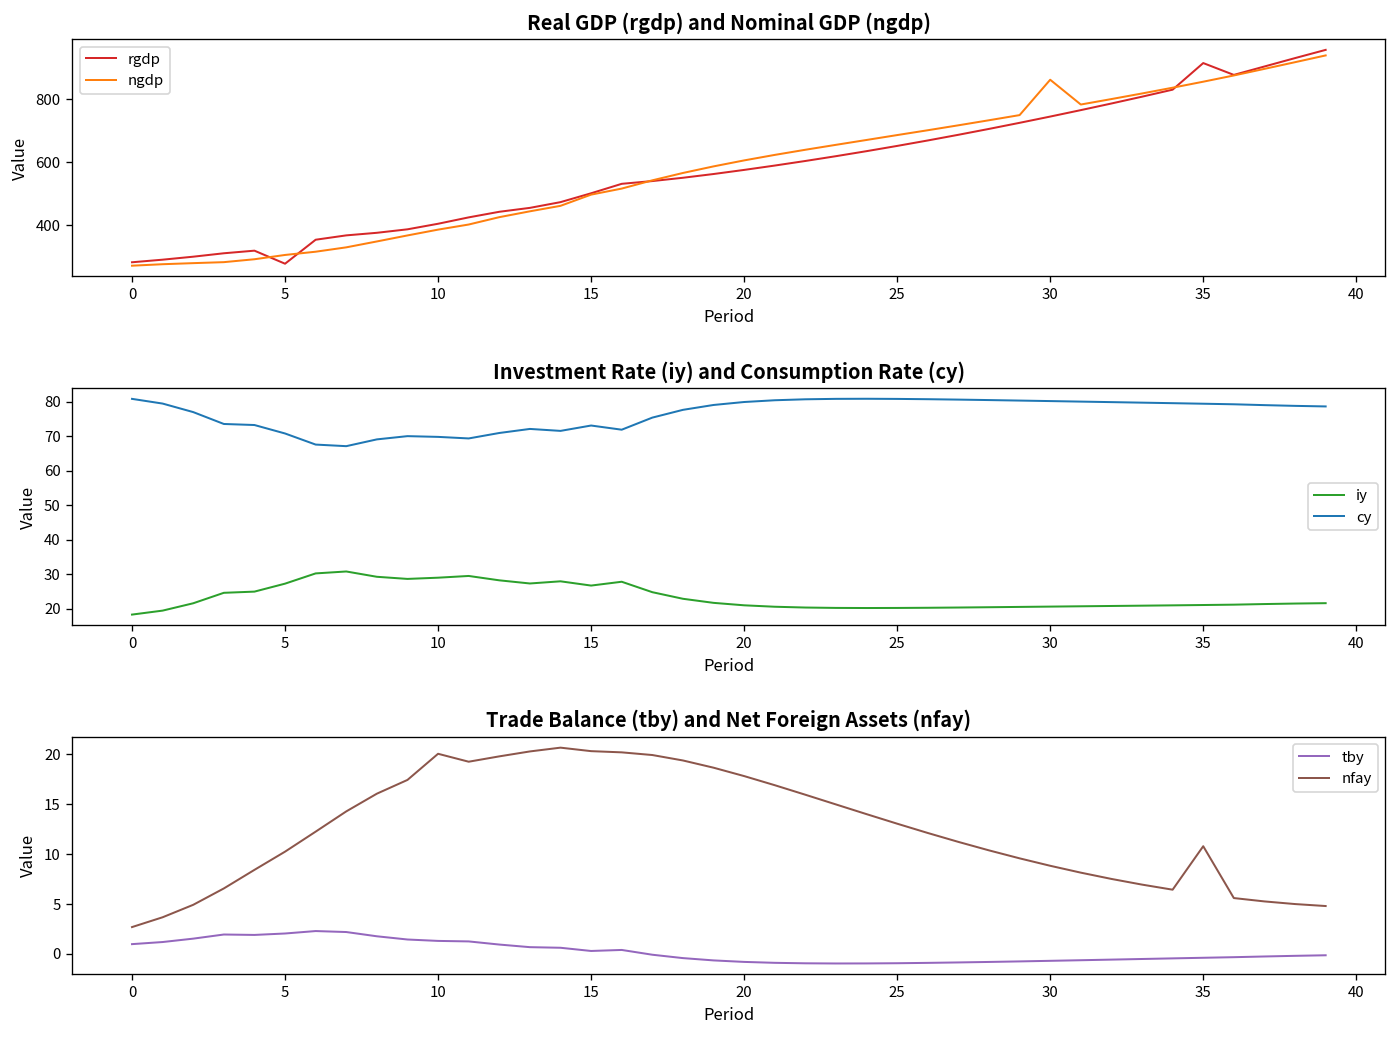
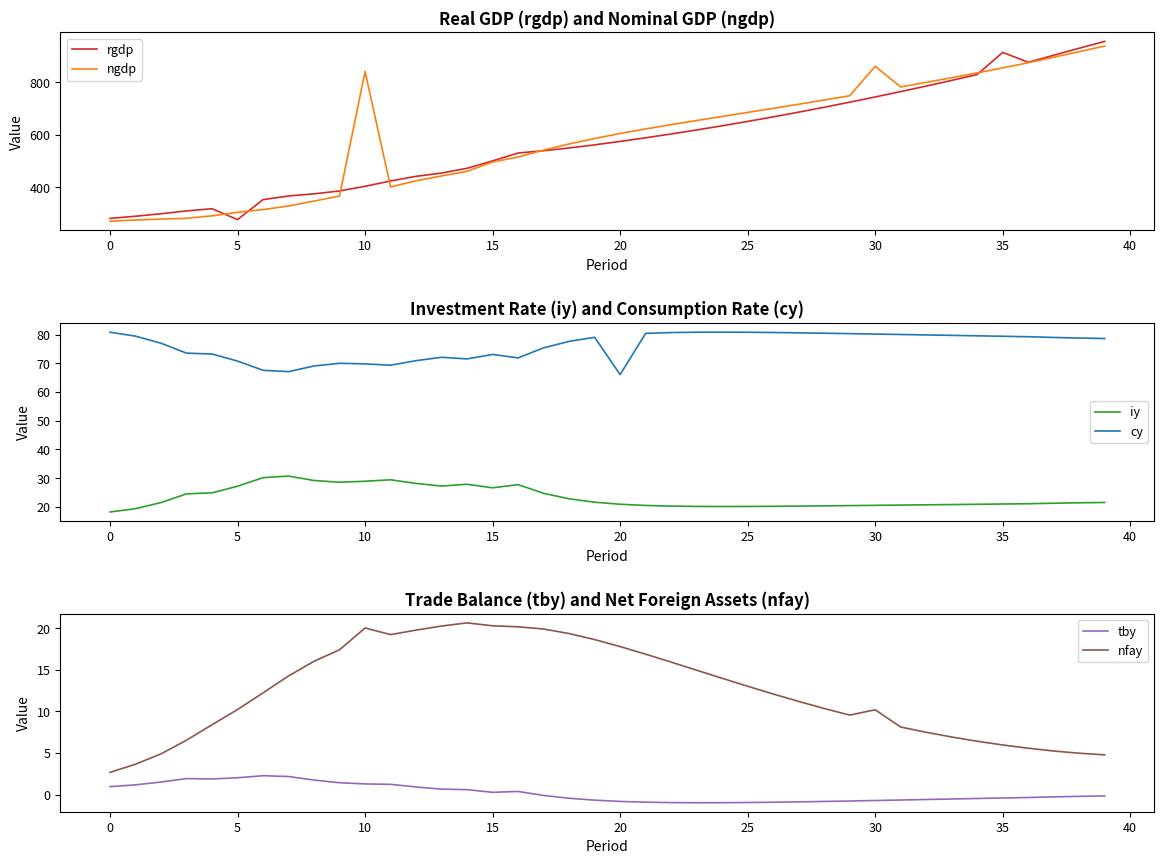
  {
    "Real GDP (rgdp) and Nominal GDP (ngdp)": {
      "rgdp": {
        "0": 280,
        "5": 280,
        "10": 400,
        "20": 570,
        "25": 650,
        "30": 740,
        "35": 910
      },
      "ngdp": {
        "0": 270,
        "5": 300,
-       "10": 390,
+       "10": 840,
        "20": 600,
        "25": 690,
        "30": 860,
        "35": 860
      }
    },
    "Investment Rate (iy) and Consumption Rate (cy)": {
      "iy": {
        "0": 18,
        "5": 27,
        "10": 29,
        "15": 27,
        "20": 21,
        "25": 20,
        "30": 21,
        "35": 21
      },
      "cy": {
        "0": 81,
        "5": 71,
        "10": 70,
        "15": 73,
-       "20": 80,
+       "20": 66,
        "25": 81,
        "30": 80,
        "35": 79
      }
    },
    "Trade Balance (tby) and Net Foreign Assets (nfay)": {
      "tby": {
        "0": 1,
        "5": 2,
        "10": 1,
        "15": 0,
        "20": -1,
        "25": -1,
        "30": -1,
        "35": 0
      },
      "nfay": {
        "0": 3,
        "5": 10,
        "10": 20,
        "15": 20,
        "20": 18,
        "25": 13,
-       "30": 9,
-       "35": 11
+       "30": 10,
+       "35": 6
      }
    }
  }
